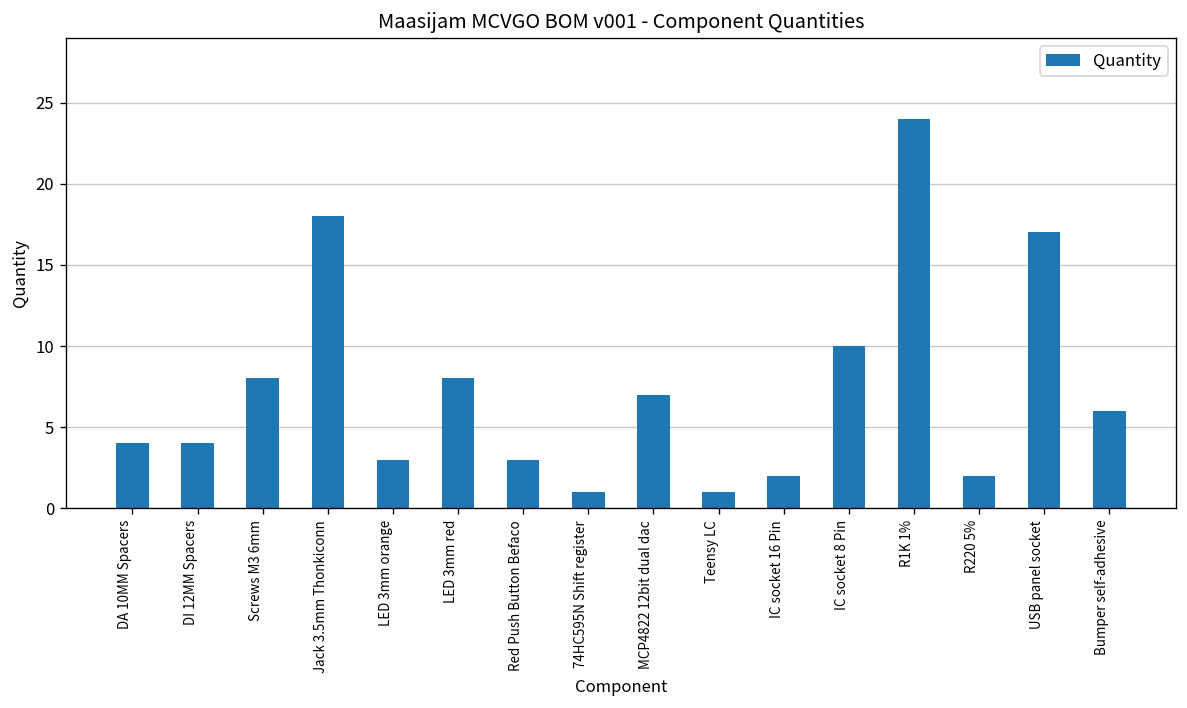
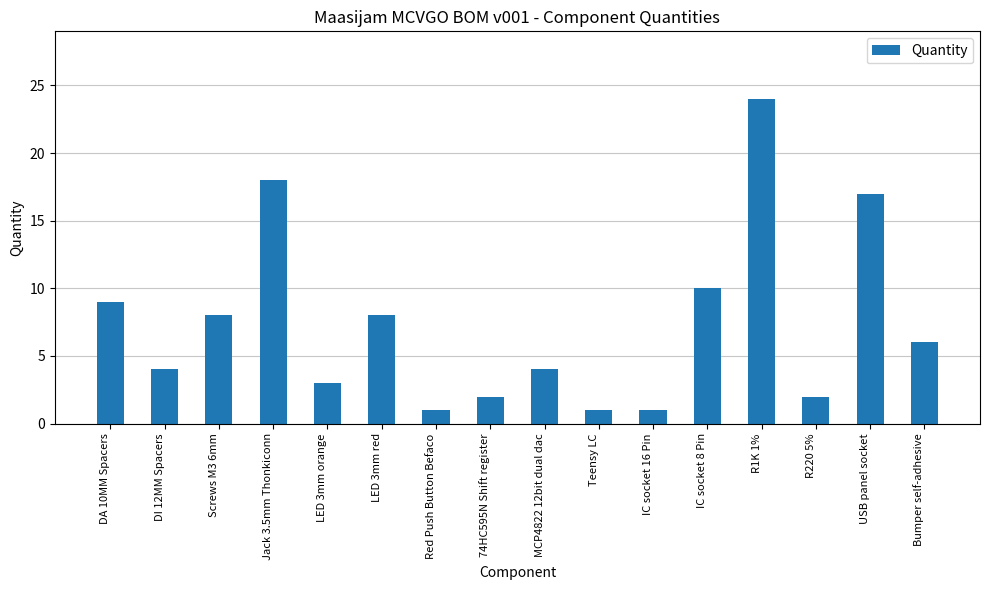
  {
-   "DA 10MM Spacers": 4,
+   "DA 10MM Spacers": 9,
    "DI 12MM Spacers": 4,
    "Screws M3 6mm": 8,
    "Jack 3.5mm Thonkiconn": 18,
    "LED 3mm orange": 3,
    "LED 3mm red": 8,
-   "Red Push Button Befaco": 3,
-   "74HC595N Shift register": 1,
-   "MCP4822 12bit dual dac": 7,
+   "Red Push Button Befaco": 1,
+   "74HC595N Shift register": 2,
+   "MCP4822 12bit dual dac": 4,
    "Teensy LC": 1,
-   "IC socket 16 Pin": 2,
+   "IC socket 16 Pin": 1,
    "IC socket 8 Pin": 10,
    "R1K 1%": 24,
    "R220 5%": 2,
    "USB panel socket": 17,
    "Bumper self-adhesive": 6
  }
